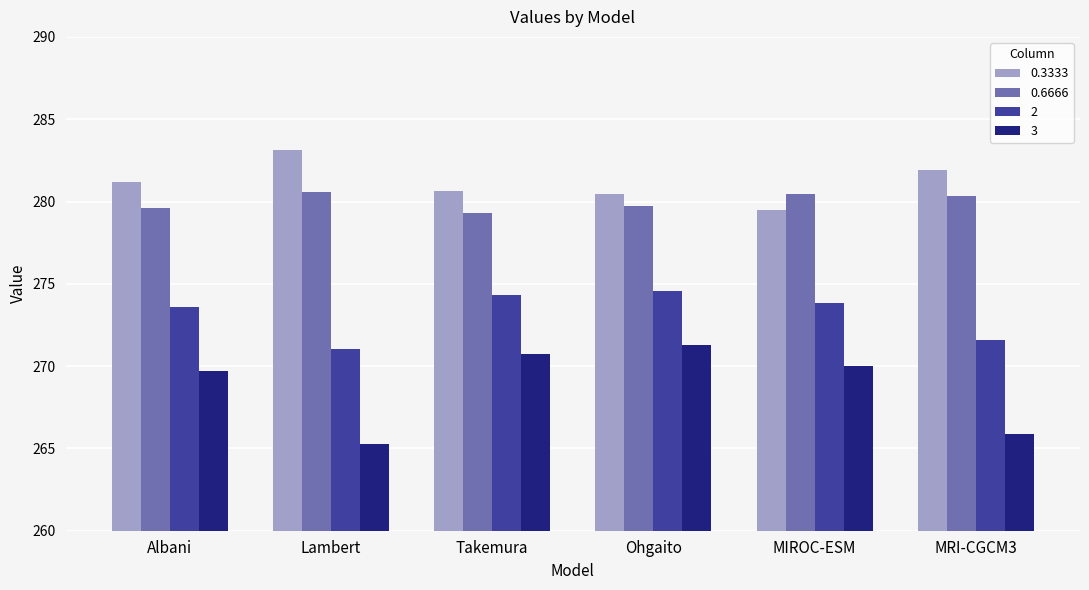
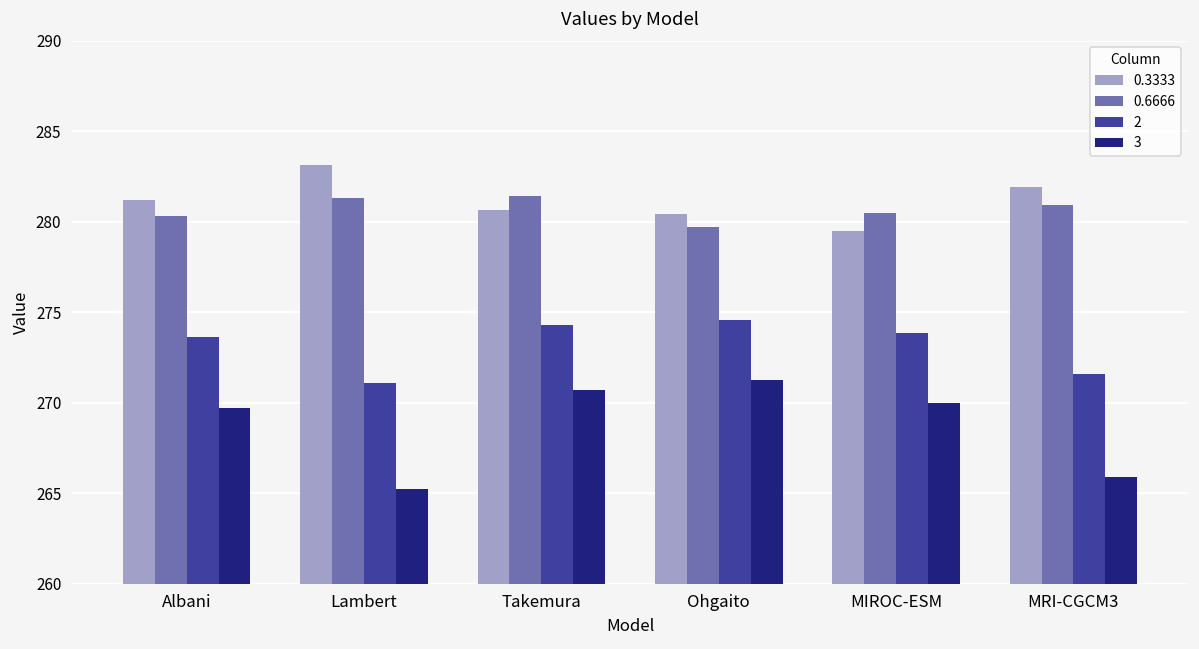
  {
    "0.3333": {
      "Albani": 281.2,
      "Lambert": 283.1,
      "Takemura": 280.7,
      "Ohgaito": 280.4,
      "MIROC-ESM": 279.5,
      "MRI-CGCM3": 281.9
    },
    "0.6666": {
-     "Albani": 279.6,
-     "Lambert": 280.6,
-     "Takemura": 279.3,
+     "Albani": 280.3,
+     "Lambert": 281.3,
+     "Takemura": 281.4,
      "Ohgaito": 279.7,
      "MIROC-ESM": 280.5,
-     "MRI-CGCM3": 280.3
+     "MRI-CGCM3": 280.9
    }
  }
